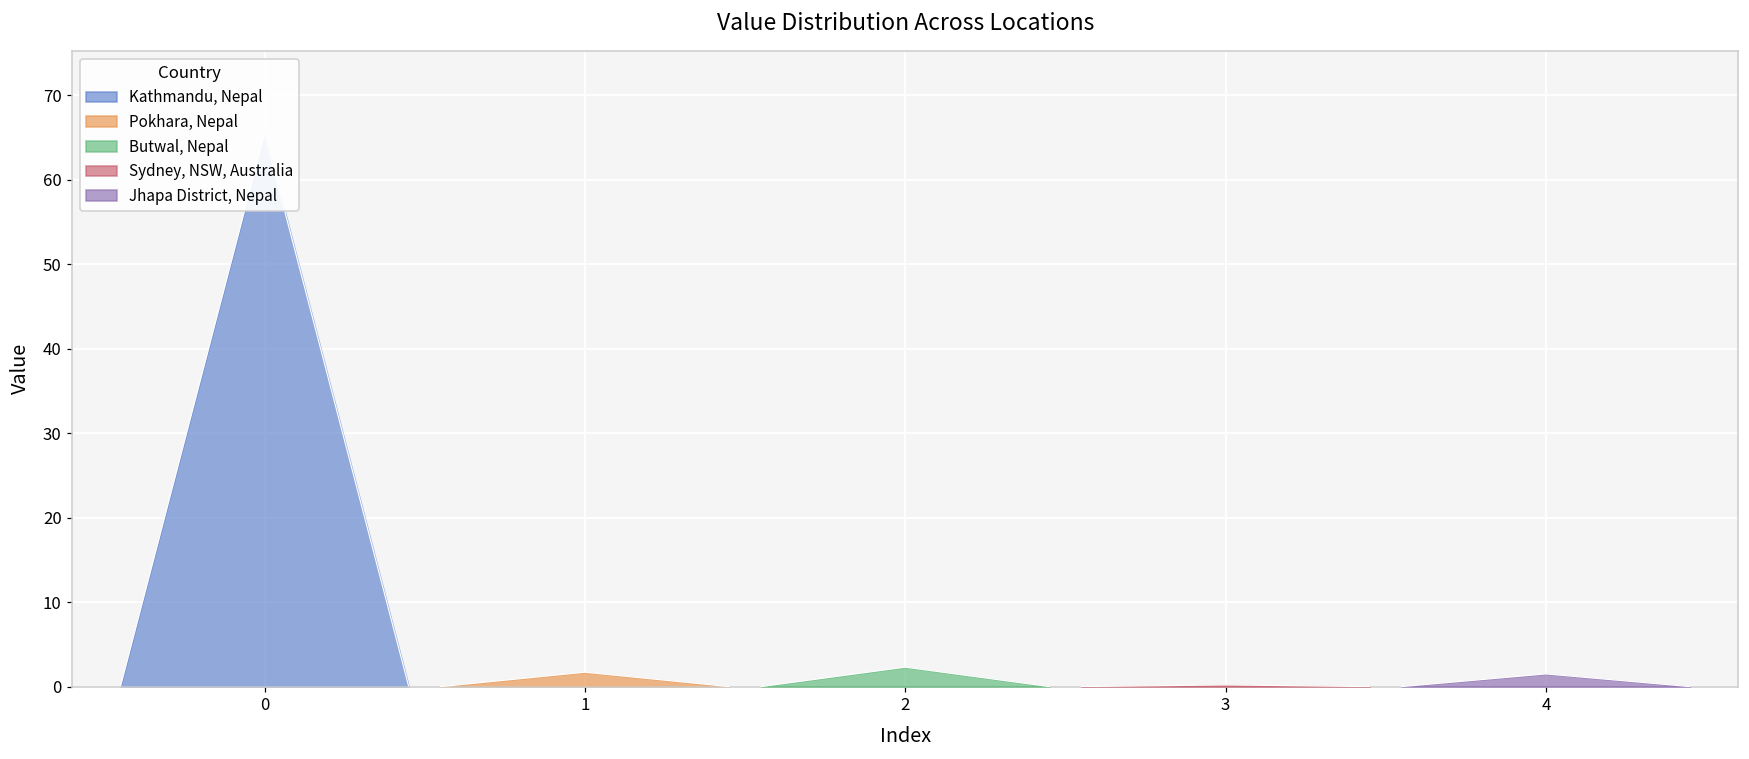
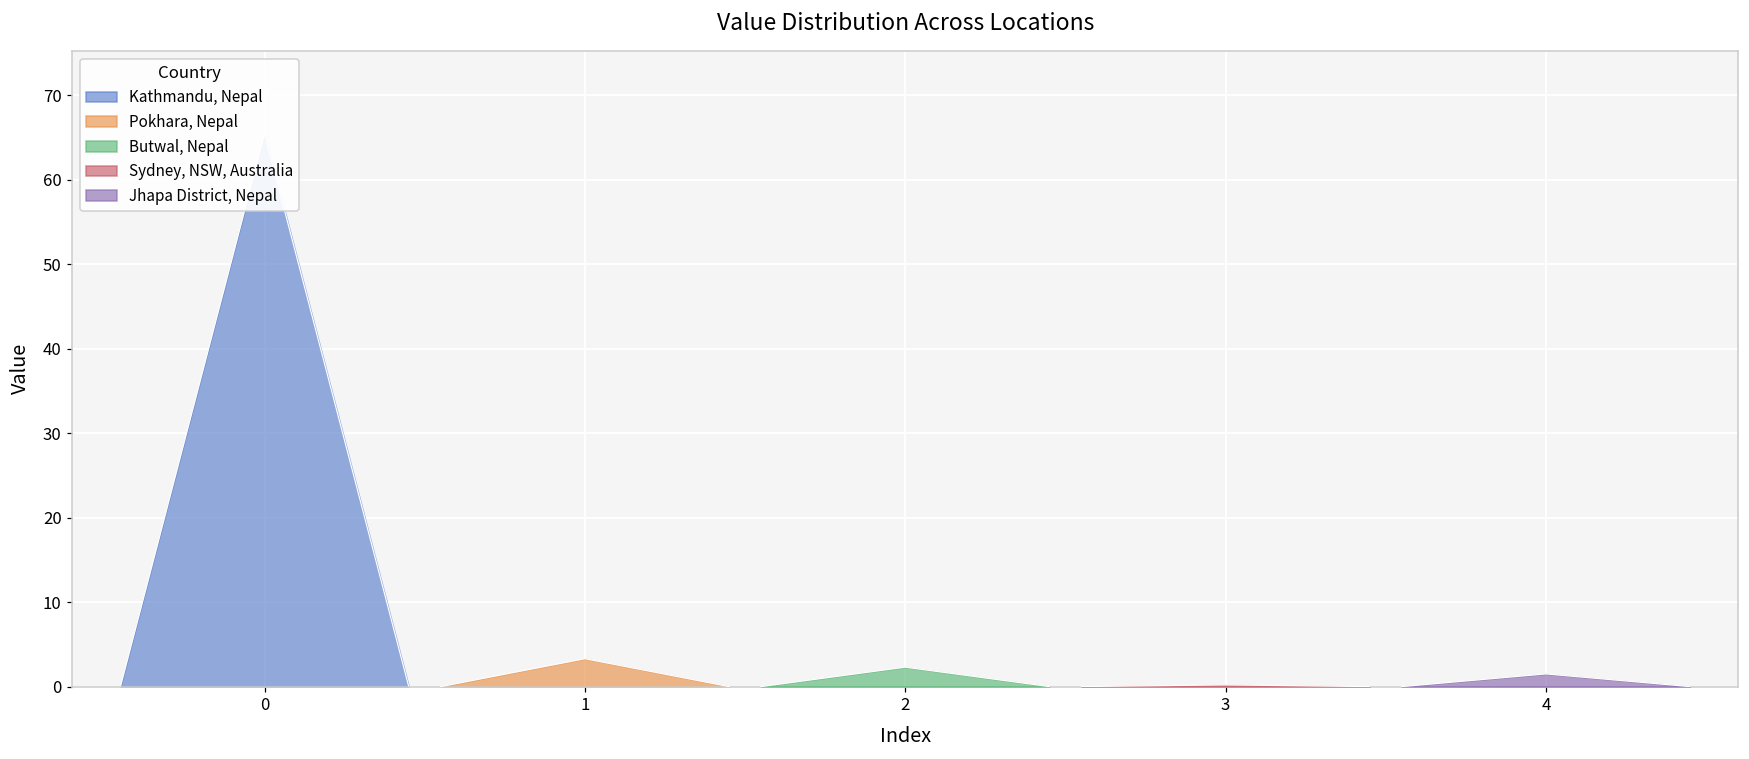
  {
    "Pokhara, Nepal": {
-     "1": 2
+     "1": 3
    },
    "Butwal, Nepal": {
      "2": 2
    },
    "Sydney, NSW, Australia": {
      "3": 0
    }
  }
